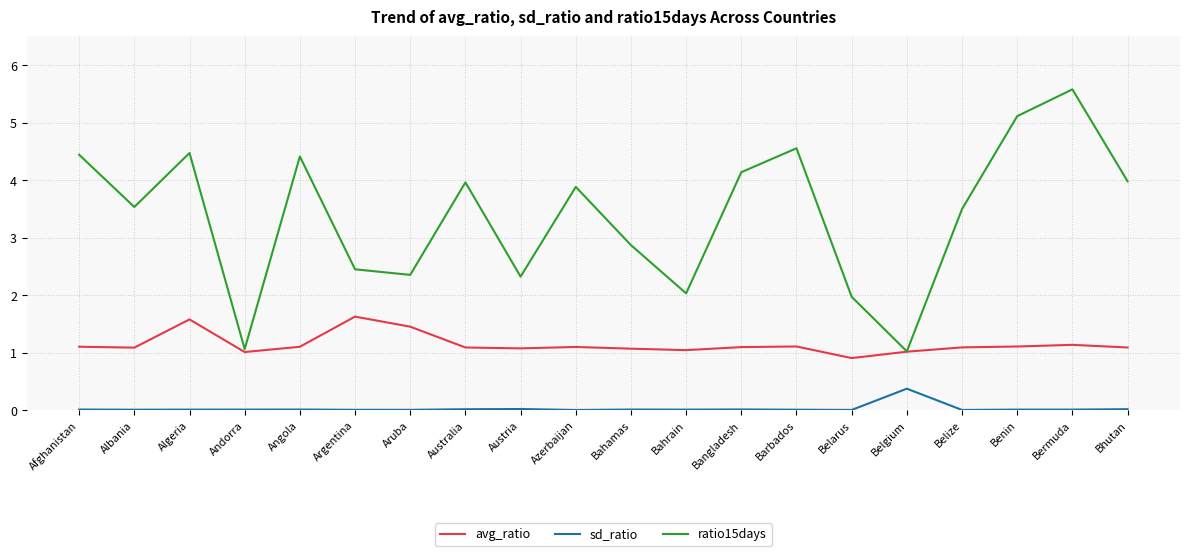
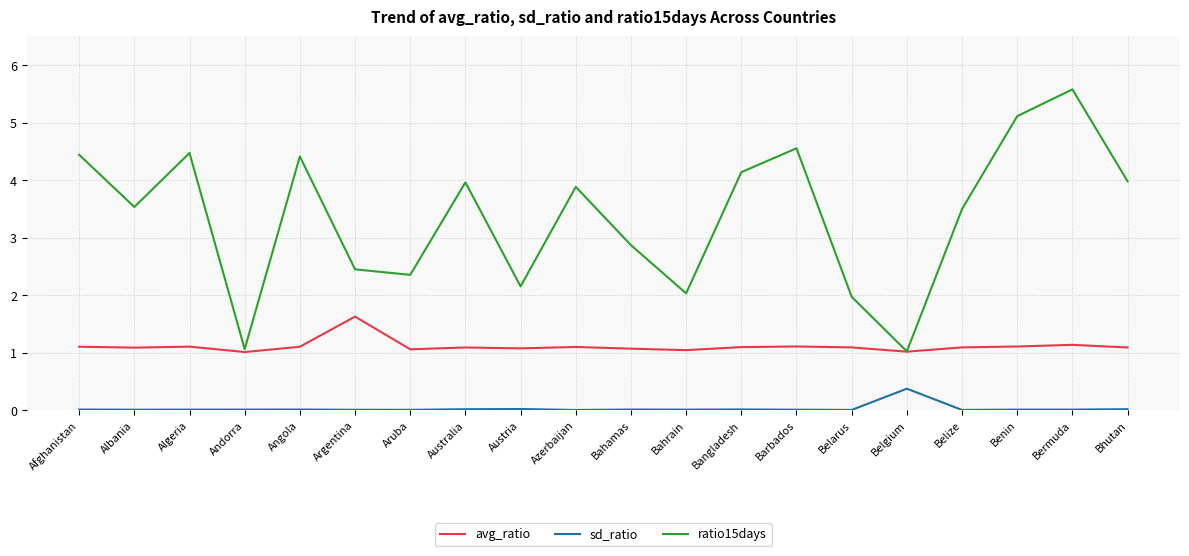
  {
    "avg_ratio": {
      "Afghanistan": 1.1,
      "Albania": 1.1,
-     "Algeria": 1.6,
+     "Algeria": 1.1,
      "Andorra": 1.0,
      "Angola": 1.1,
      "Argentina": 1.6,
-     "Aruba": 1.5,
+     "Aruba": 1.1,
      "Australia": 1.1,
      "Austria": 1.1,
      "Azerbaijan": 1.1,
      "Bahamas": 1.1,
      "Bahrain": 1.0,
      "Bangladesh": 1.1,
      "Barbados": 1.1,
-     "Belarus": 0.9,
+     "Belarus": 1.1,
      "Belize": 1.1,
      "Benin": 1.1,
      "Bermuda": 1.1,
      "Bhutan": 1.1
    },
    "sd_ratio": {
      "Afghanistan": 0.0,
      "Albania": 0.0,
      "Algeria": 0.0,
      "Andorra": 0.0,
      "Angola": 0.0,
      "Argentina": 0.0,
      "Aruba": 0.0,
      "Australia": 0.0,
      "Austria": 0.0,
      "Azerbaijan": 0.0,
      "Bahamas": 0.0,
      "Bahrain": 0.0,
      "Bangladesh": 0.0,
      "Barbados": 0.0,
      "Belarus": 0.0,
      "Belgium": 0.4,
      "Belize": 0.0,
      "Benin": 0.0,
      "Bermuda": 0.0,
      "Bhutan": 0.0
    },
    "ratio15days": {
      "Afghanistan": 4.4,
      "Albania": 3.5,
      "Algeria": 4.5,
      "Andorra": 1.1,
      "Angola": 4.4,
      "Argentina": 2.4,
      "Aruba": 2.4,
      "Australia": 4.0,
-     "Austria": 2.3,
+     "Austria": 2.2,
      "Azerbaijan": 3.9,
      "Bahamas": 2.9,
      "Bahrain": 2.0,
      "Bangladesh": 4.1,
      "Barbados": 4.6,
      "Belarus": 2.0,
      "Belize": 3.5,
      "Benin": 5.1,
      "Bermuda": 5.6,
      "Bhutan": 4.0
    }
  }
